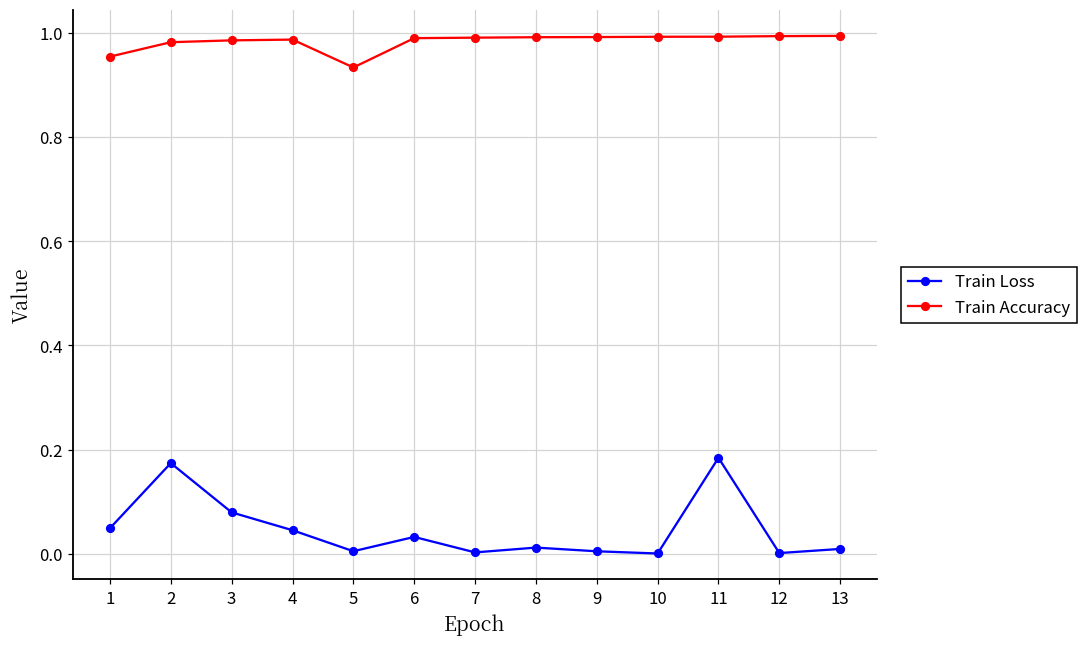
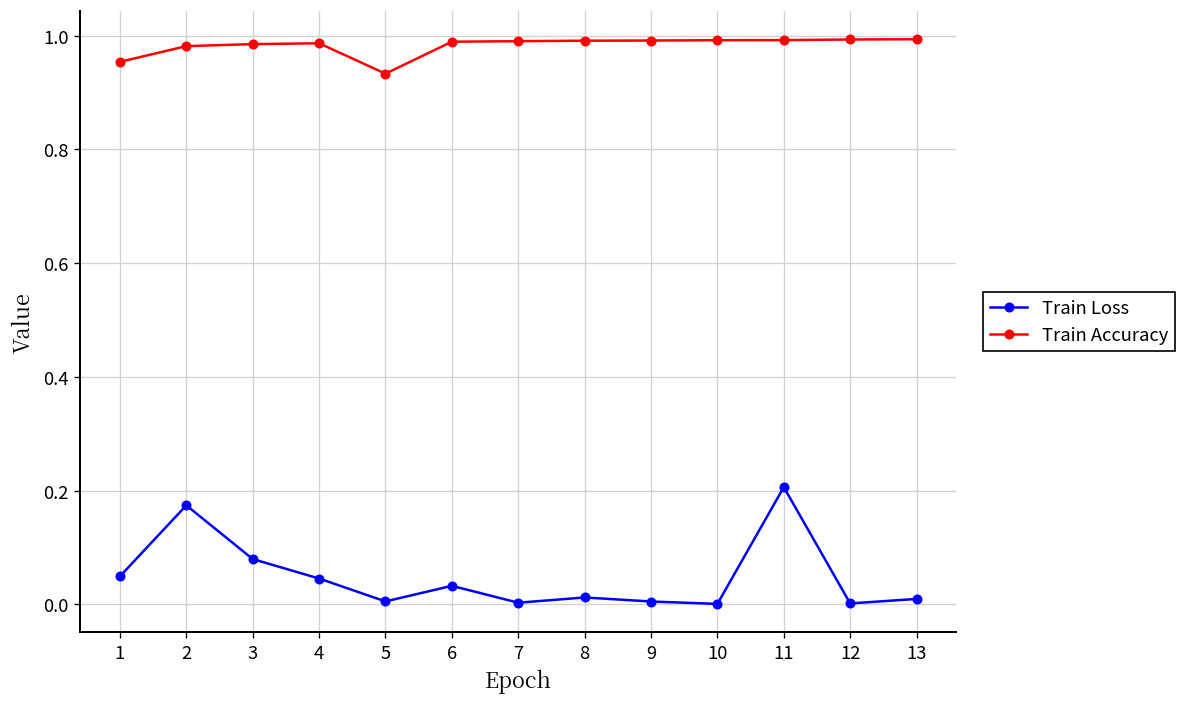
  {
    "Train Loss": {
      "1": 0.05,
      "2": 0.17,
      "3": 0.08,
      "4": 0.05,
      "5": 0.01,
      "6": 0.03,
      "7": 0.00,
      "8": 0.01,
      "9": 0.00,
      "10": 0.00,
-     "11": 0.18,
+     "11": 0.21,
      "12": 0.00,
      "13": 0.01
    },
    "Train Accuracy": {
      "1": 0.95,
      "2": 0.98,
      "3": 0.98,
      "4": 0.99,
      "5": 0.93,
      "6": 0.99,
      "7": 0.99,
      "8": 0.99,
      "9": 0.99,
      "10": 0.99,
      "11": 0.99,
      "12": 0.99,
      "13": 0.99
    }
  }
